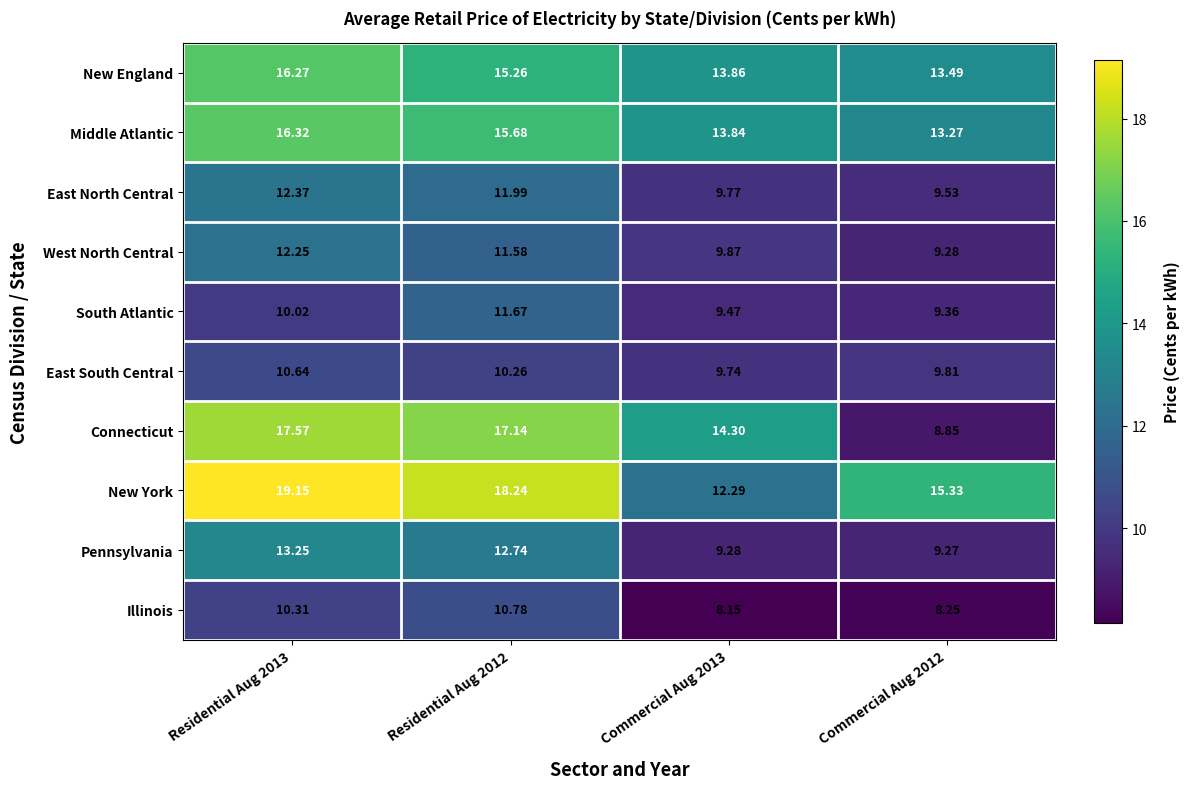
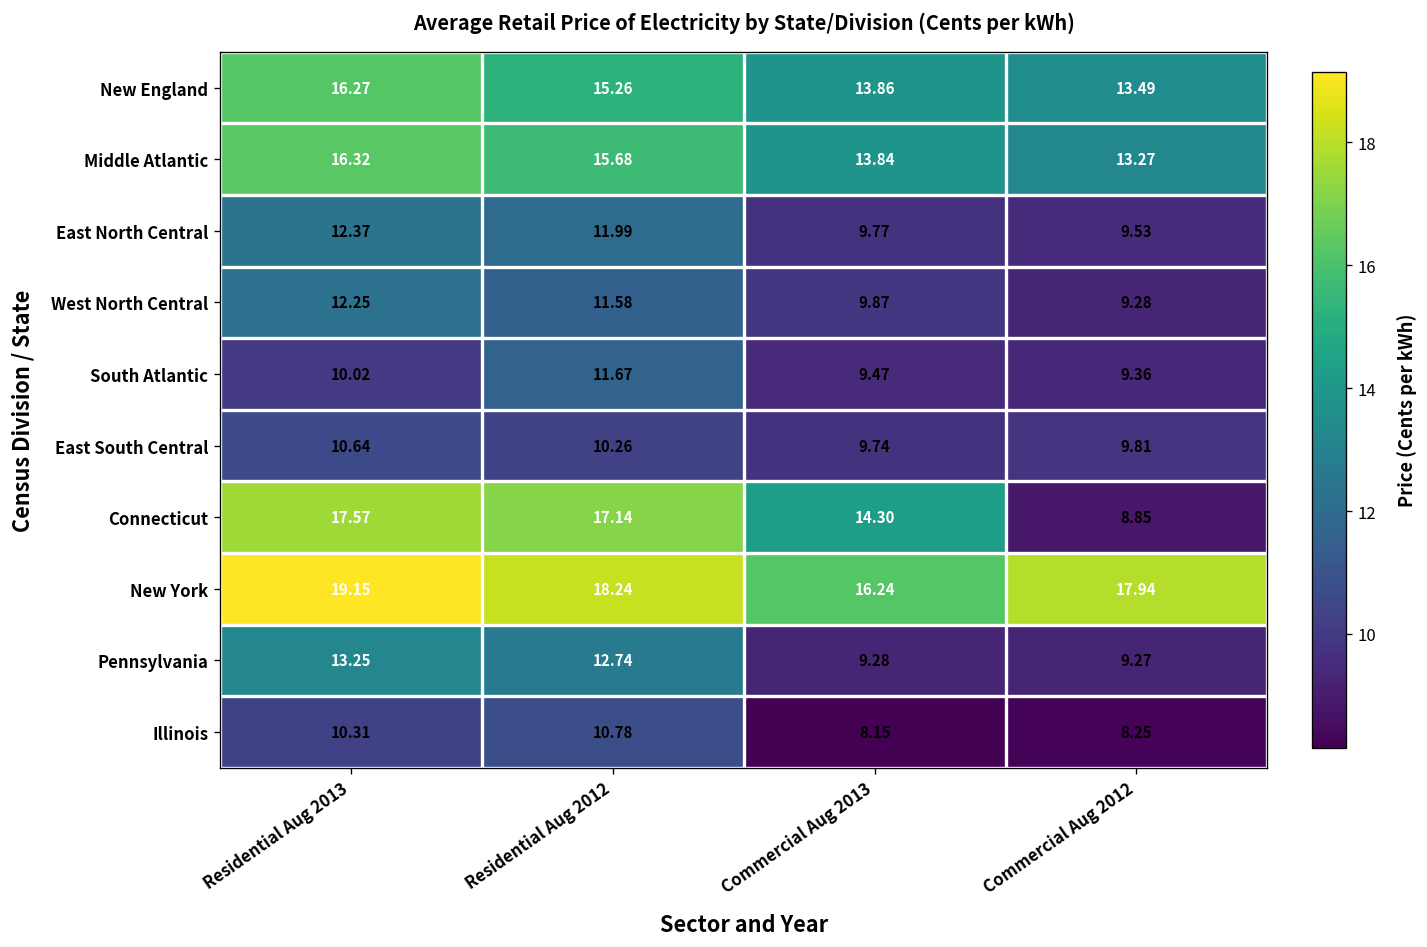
  {
    "New England": {
      "Residential Aug 2013": 16.27,
      "Residential Aug 2012": 15.26,
      "Commercial Aug 2013": 13.86,
      "Commercial Aug 2012": 13.49
    },
    "Middle Atlantic": {
      "Residential Aug 2013": 16.32,
      "Residential Aug 2012": 15.68,
      "Commercial Aug 2013": 13.84,
      "Commercial Aug 2012": 13.27
    },
    "East North Central": {
      "Residential Aug 2013": 12.37,
      "Residential Aug 2012": 11.99,
      "Commercial Aug 2013": 9.77,
      "Commercial Aug 2012": 9.53
    },
    "West North Central": {
      "Residential Aug 2013": 12.25,
      "Residential Aug 2012": 11.58,
      "Commercial Aug 2013": 9.87,
      "Commercial Aug 2012": 9.28
    },
    "South Atlantic": {
      "Residential Aug 2013": 10.02,
      "Residential Aug 2012": 11.67,
      "Commercial Aug 2013": 9.47,
      "Commercial Aug 2012": 9.36
    },
    "East South Central": {
      "Residential Aug 2013": 10.64,
      "Residential Aug 2012": 10.26,
      "Commercial Aug 2013": 9.74,
      "Commercial Aug 2012": 9.81
    },
    "Connecticut": {
      "Residential Aug 2013": 17.57,
      "Residential Aug 2012": 17.14,
      "Commercial Aug 2013": 14.30,
      "Commercial Aug 2012": 8.85
    },
    "New York": {
      "Residential Aug 2013": 19.15,
      "Residential Aug 2012": 18.24,
-     "Commercial Aug 2013": 12.29,
-     "Commercial Aug 2012": 15.33
+     "Commercial Aug 2013": 16.24,
+     "Commercial Aug 2012": 17.94
    },
    "Pennsylvania": {
      "Residential Aug 2013": 13.25,
      "Residential Aug 2012": 12.74,
      "Commercial Aug 2013": 9.28,
      "Commercial Aug 2012": 9.27
    },
    "Illinois": {
      "Residential Aug 2013": 10.31,
      "Residential Aug 2012": 10.78,
      "Commercial Aug 2013": 8.15,
      "Commercial Aug 2012": 8.25
    }
  }
